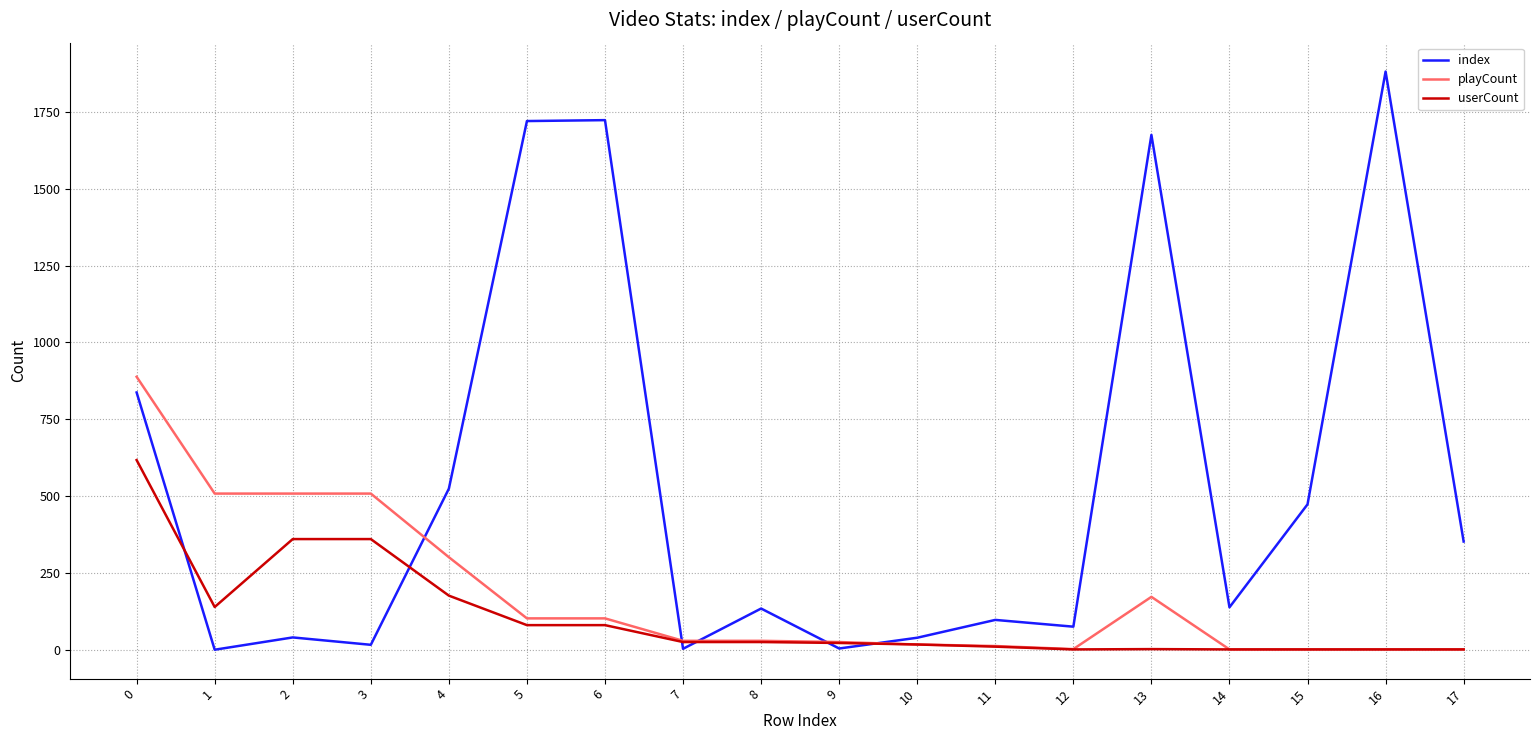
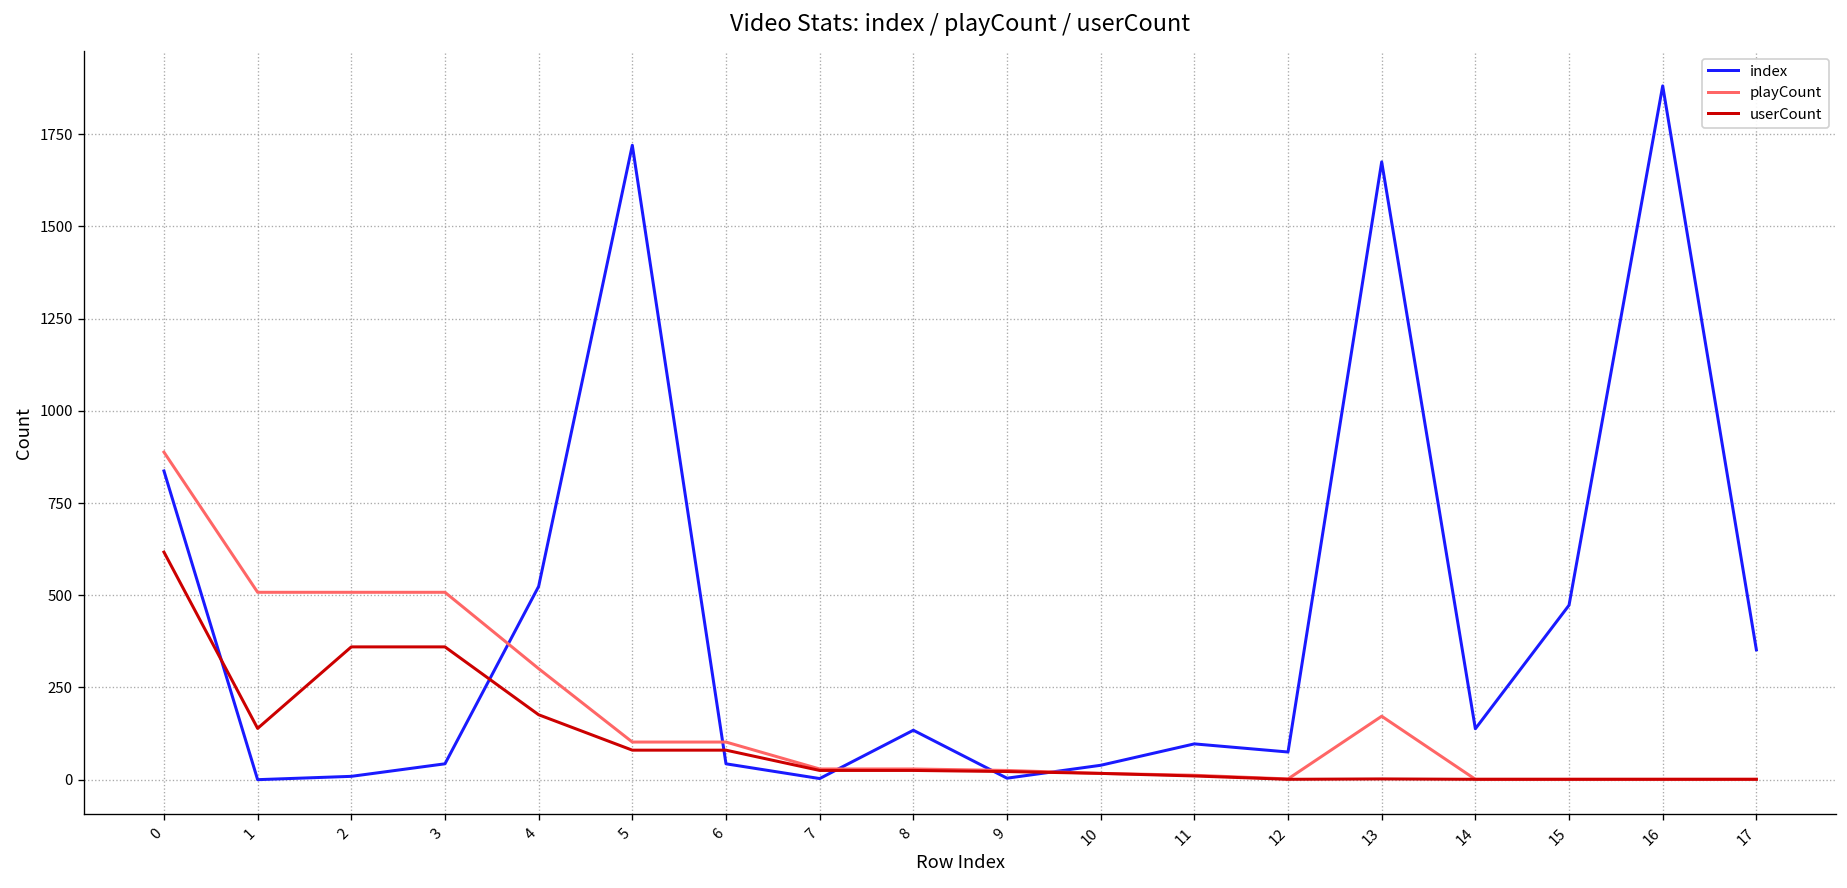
  {
    "index": {
      "0": 840,
      "1": 0,
-     "2": 40,
-     "3": 20,
+     "2": 10,
+     "3": 40,
      "4": 520,
      "5": 1720,
-     "6": 1720,
+     "6": 40,
      "7": 0,
      "8": 130,
      "9": 0,
      "10": 40,
      "11": 100,
      "12": 80,
      "13": 1680,
      "14": 140,
      "15": 470,
      "16": 1880,
      "17": 350
    },
    "playCount": {
      "0": 890,
      "1": 510,
      "2": 510,
      "3": 510,
      "4": 300,
      "5": 100,
      "6": 100,
      "13": 170
    },
    "userCount": {
      "0": 620,
      "1": 140,
      "2": 360,
      "3": 360,
      "4": 180,
      "5": 80,
      "6": 80,
      "13": 0
    }
  }
